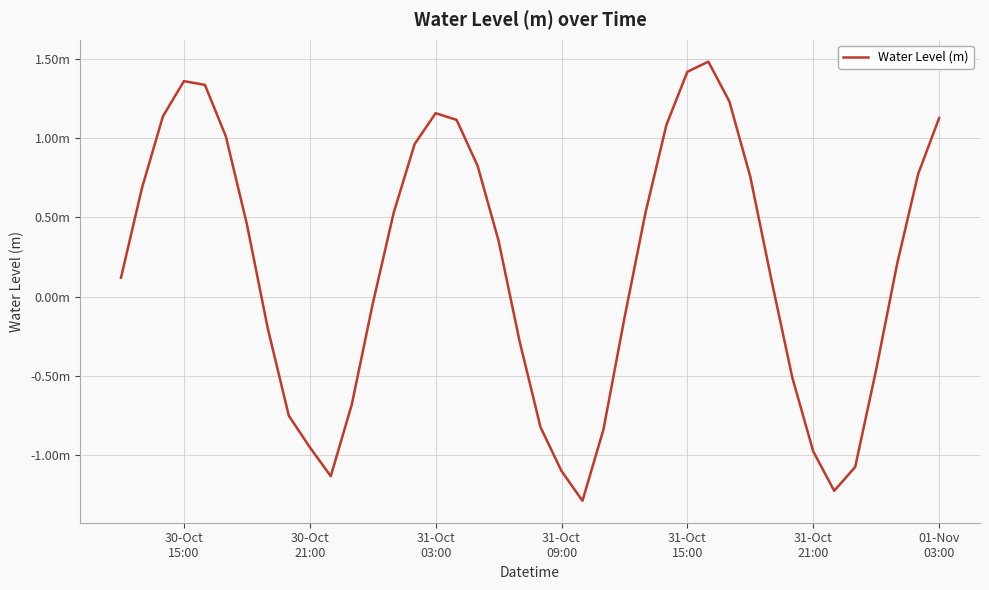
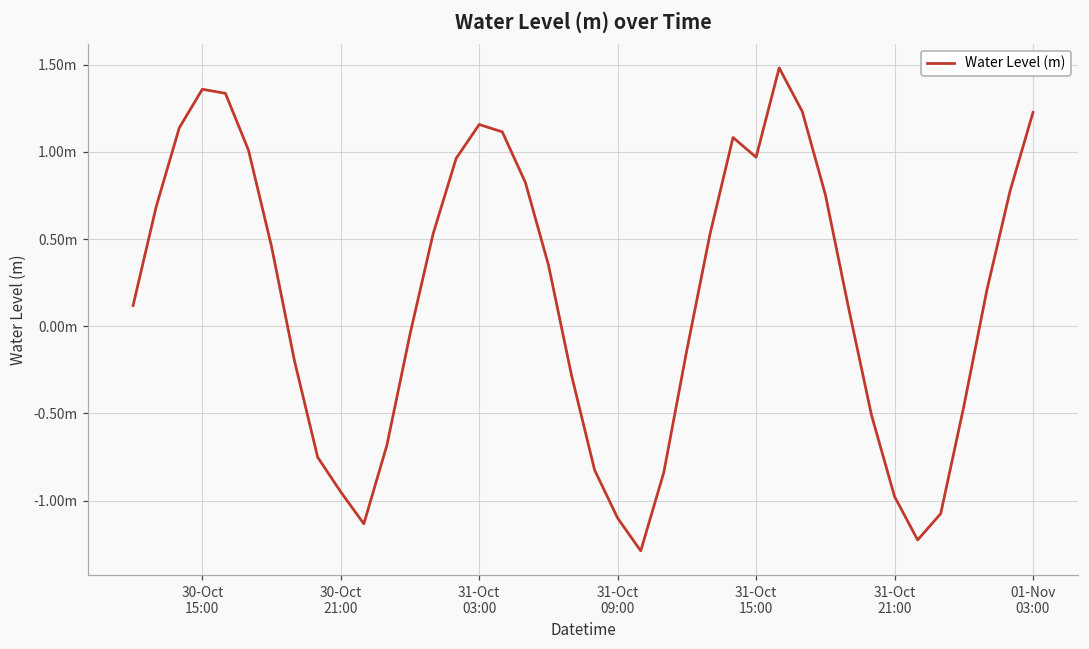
  {
    "30-Oct 15:00": "1.36m",
    "30-Oct 21:00": "-0.95m",
    "31-Oct 03:00": "1.16m",
    "31-Oct 09:00": "-1.10m",
-   "31-Oct 15:00": "1.42m",
+   "31-Oct 15:00": "0.97m",
    "31-Oct 21:00": "-0.98m",
-   "01-Nov 03:00": "1.13m"
+   "01-Nov 03:00": "1.23m"
  }
